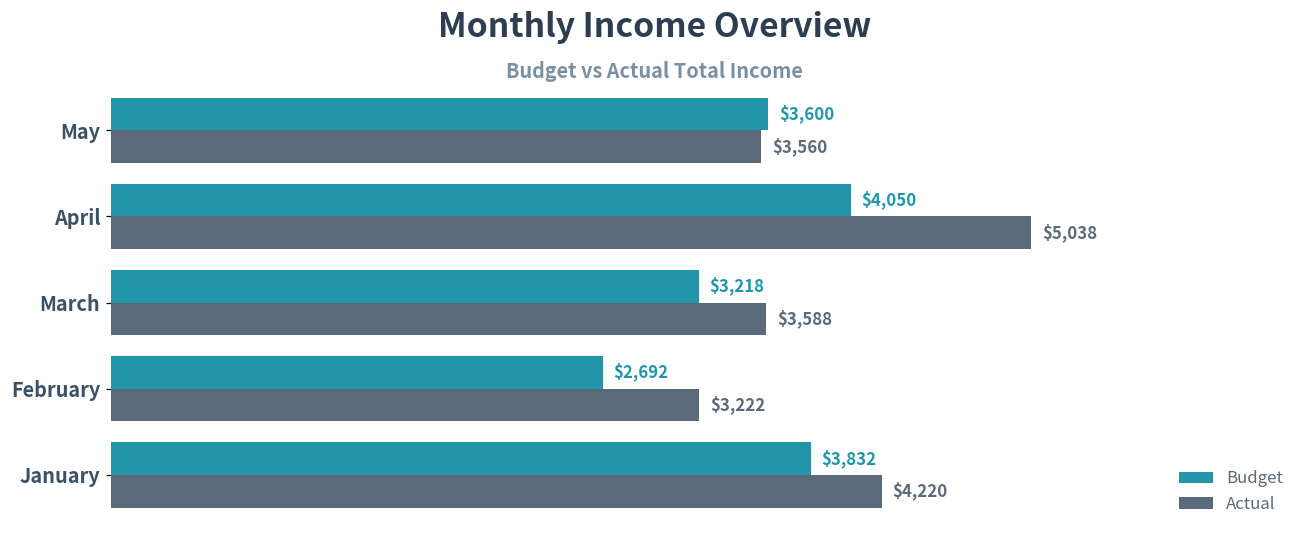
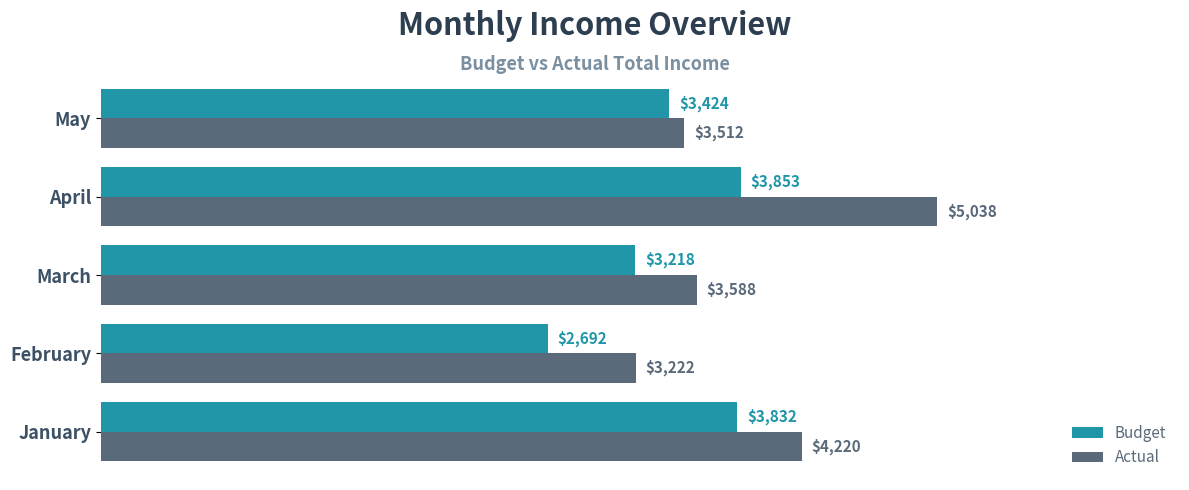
  {
    "Budget": {
-     "May": "$3,600",
-     "April": "$4,050",
+     "May": "$3,424",
+     "April": "$3,853",
      "March": "$3,218",
      "February": "$2,692",
      "January": "$3,832"
    },
    "Actual": {
-     "May": "$3,560",
+     "May": "$3,512",
      "April": "$5,038",
      "March": "$3,588",
      "February": "$3,222",
      "January": "$4,220"
    }
  }
